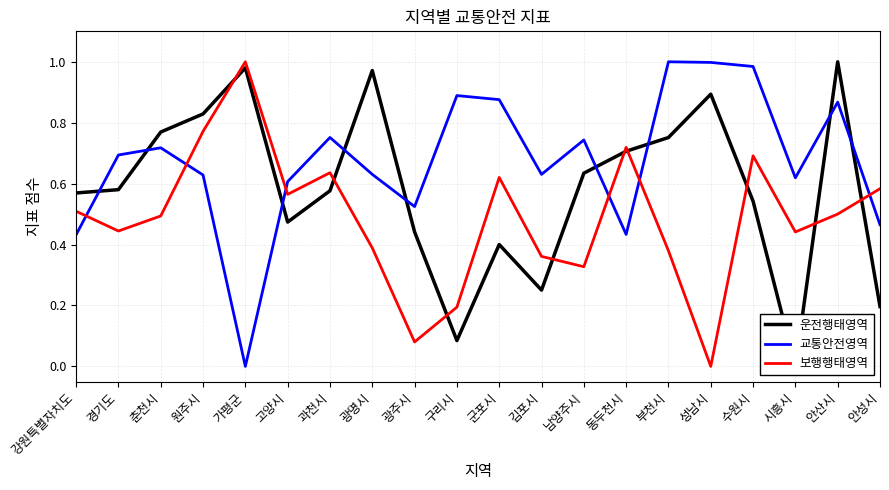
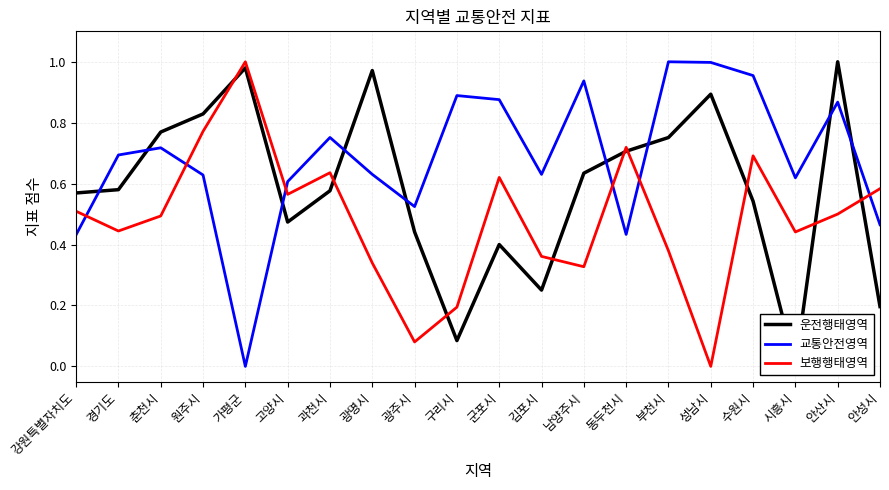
  {
    "운전행태영역": {
      "강원특별자치도": 0.57,
      "경기도": 0.58,
      "춘천시": 0.77,
      "원주시": 0.83,
      "가평군": 0.98,
      "고양시": 0.47,
      "과천시": 0.58,
      "광명시": 0.97,
      "광주시": 0.44,
      "구리시": 0.08,
      "군포시": 0.40,
      "김포시": 0.25,
      "남양주시": 0.63,
      "동두천시": 0.71,
      "부천시": 0.75,
      "성남시": 0.89,
      "수원시": 0.54,
      "안산시": 1.00,
      "안성시": 0.20
    },
    "교통안전영역": {
      "강원특별자치도": 0.43,
      "경기도": 0.69,
      "춘천시": 0.72,
      "원주시": 0.63,
      "가평군": 0.00,
      "고양시": 0.61,
      "과천시": 0.75,
      "광명시": 0.63,
      "광주시": 0.52,
      "구리시": 0.89,
      "군포시": 0.88,
      "김포시": 0.63,
-     "남양주시": 0.74,
+     "남양주시": 0.94,
      "동두천시": 0.43,
      "부천시": 1.00,
      "성남시": 1.00,
-     "수원시": 0.98,
+     "수원시": 0.95,
      "시흥시": 0.62,
      "안산시": 0.87,
      "안성시": 0.47
    },
    "보행행태영역": {
      "강원특별자치도": 0.51,
      "경기도": 0.44,
      "춘천시": 0.49,
      "원주시": 0.77,
      "가평군": 1.00,
      "고양시": 0.56,
      "과천시": 0.64,
-     "광명시": 0.39,
+     "광명시": 0.34,
      "광주시": 0.08,
      "구리시": 0.19,
      "군포시": 0.62,
      "김포시": 0.36,
      "남양주시": 0.33,
      "동두천시": 0.72,
      "부천시": 0.38,
      "성남시": 0.00,
      "수원시": 0.69,
      "시흥시": 0.44,
      "안산시": 0.50,
      "안성시": 0.58
    }
  }
